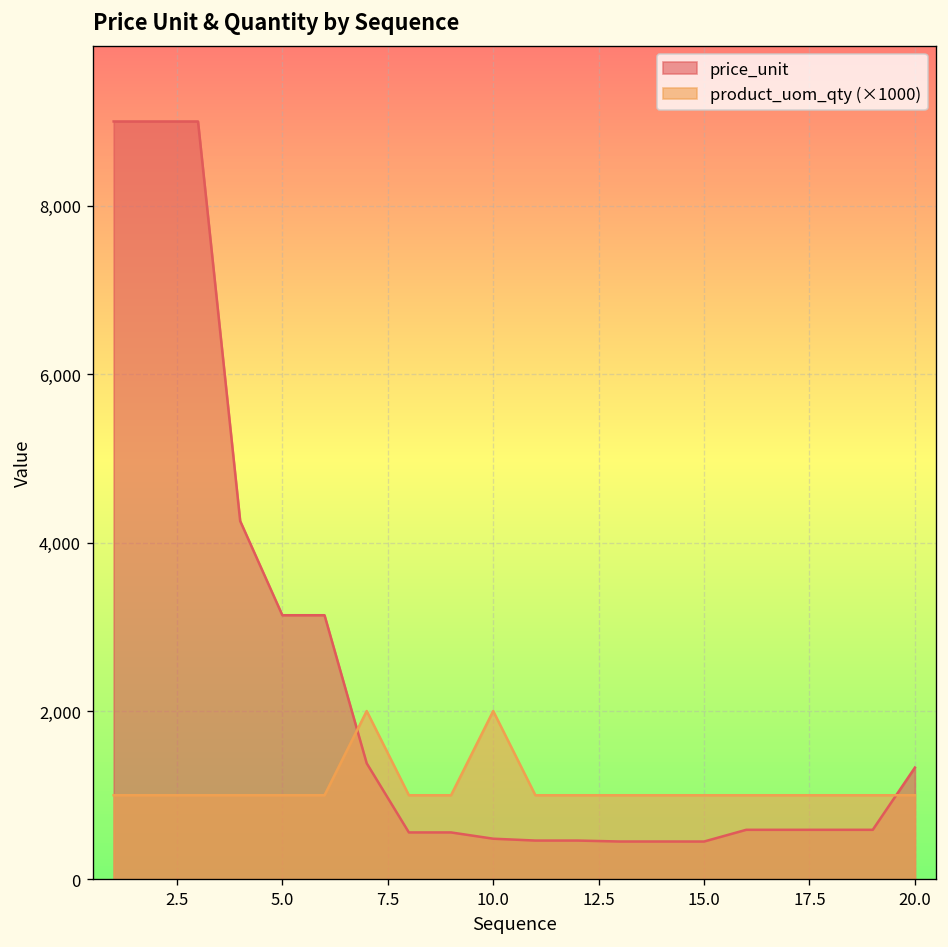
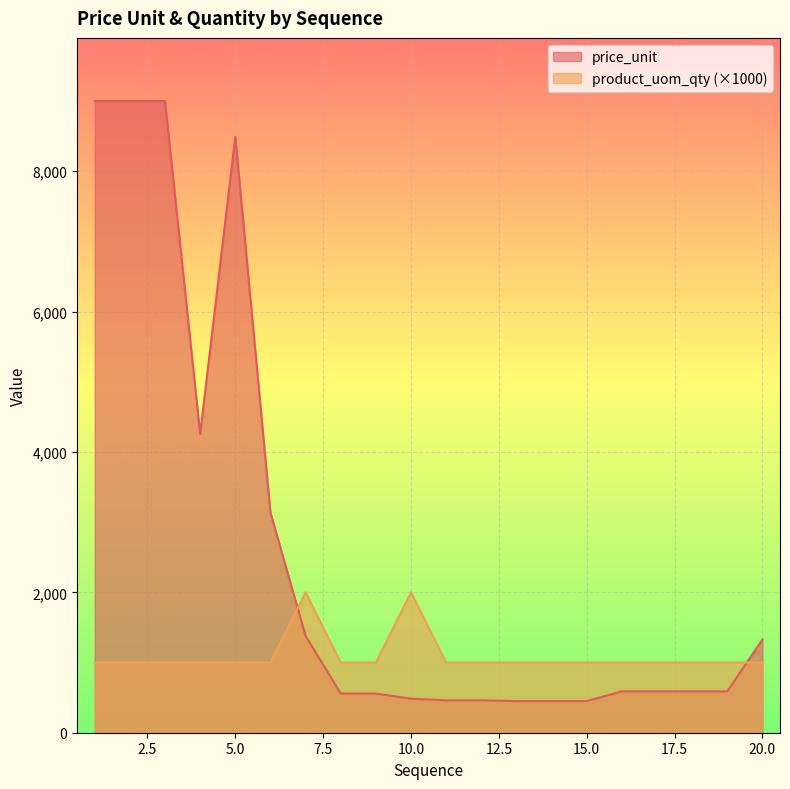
  {
    "price_unit": {
-     "5.0": "3,100",
+     "5.0": "8,500",
      "10.0": "500",
      "15.0": "500",
      "20.0": "1,300"
    },
    "product_uom_qty (×1000)": {
      "5.0": "1,000",
      "10.0": "2,000",
      "15.0": "1,000",
      "20.0": "1,000"
    }
  }
